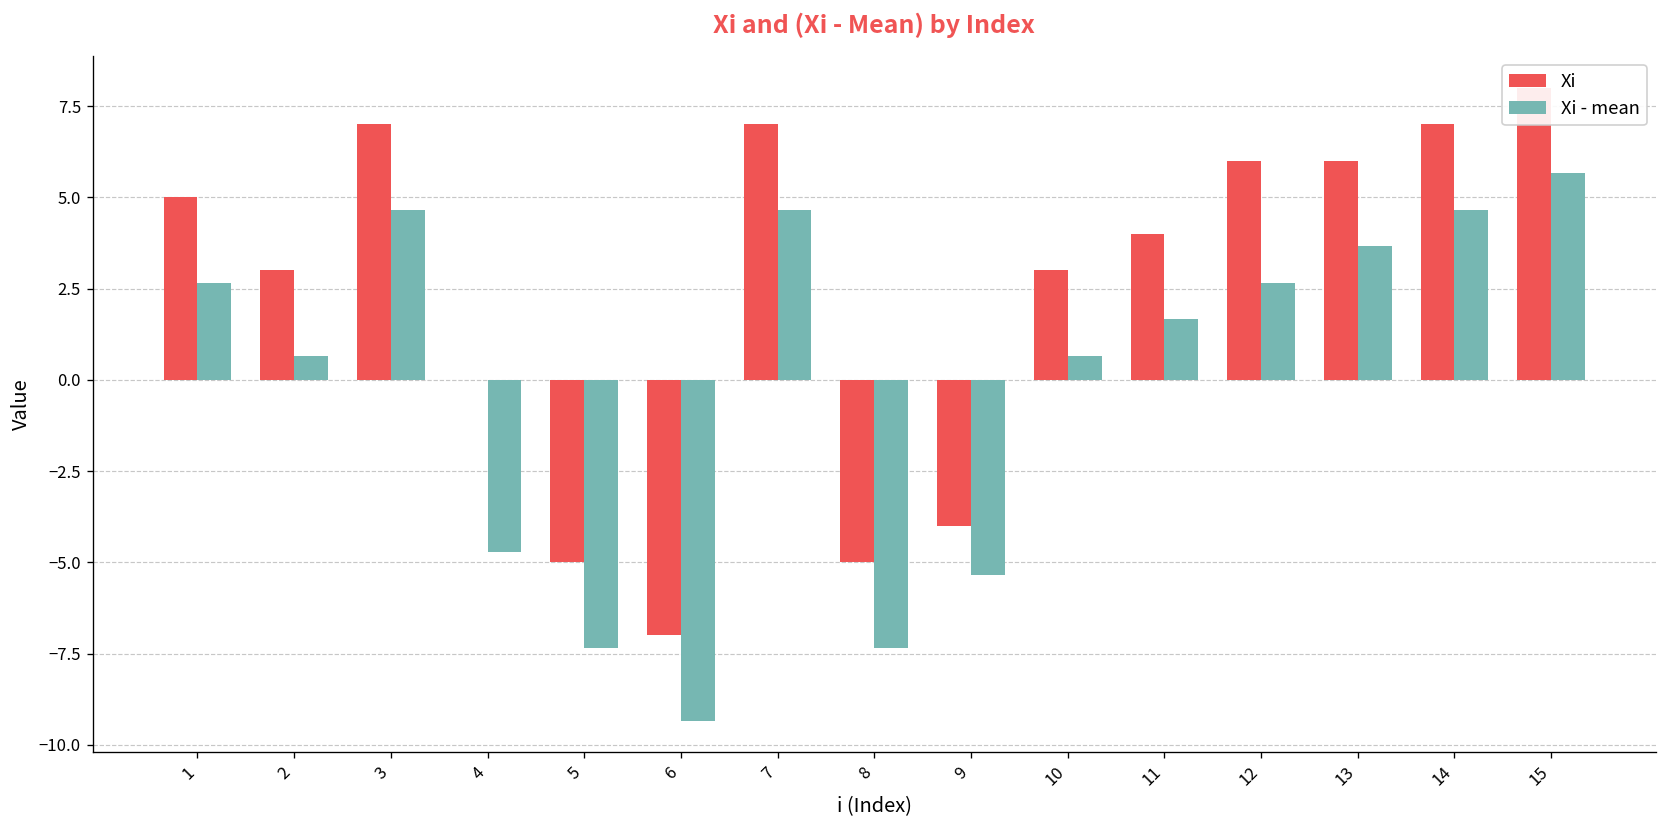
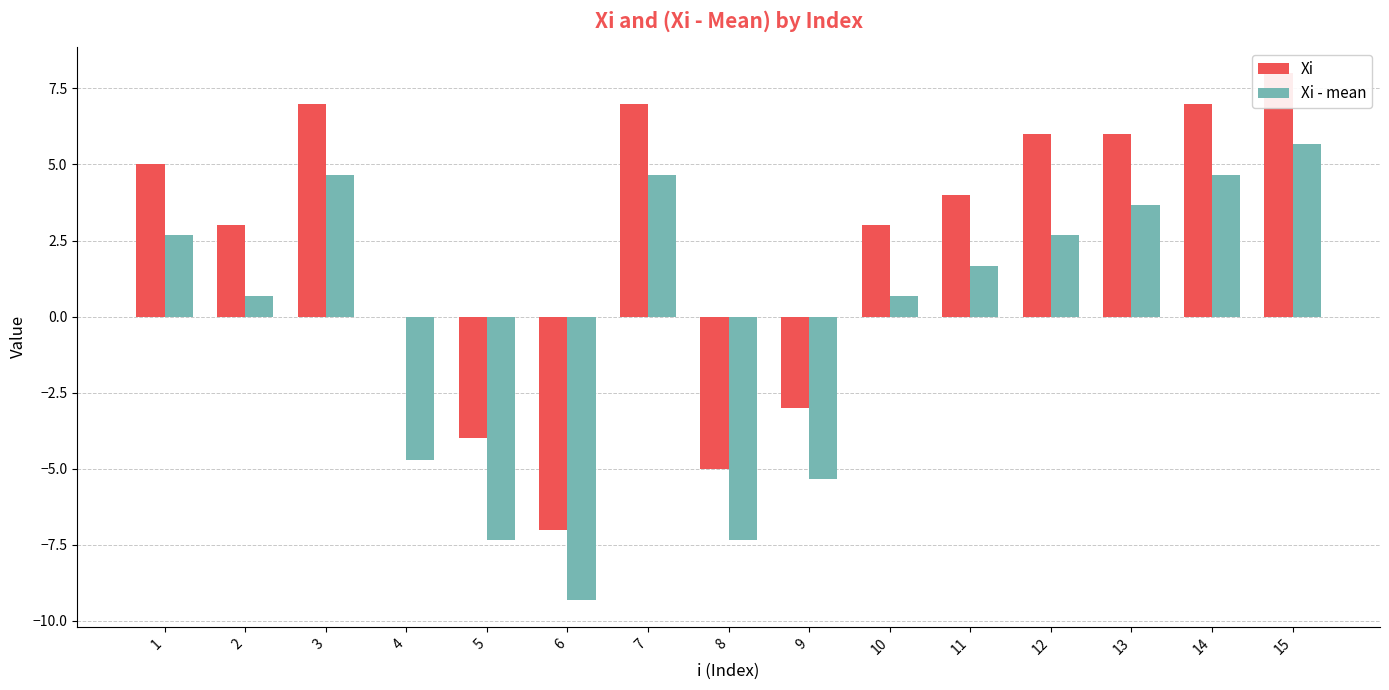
  {
    "Xi": {
      "1": 5,
      "2": 3,
      "3": 7,
      "4": 0,
-     "5": -5,
+     "5": -4,
      "6": -7,
      "7": 7,
      "8": -5,
-     "9": -4,
+     "9": -3,
      "10": 3,
      "11": 4,
      "12": 6,
      "13": 6,
      "14": 7
    },
    "Xi - mean": {
      "1": 2.7,
      "2": 0.7,
      "3": 4.7,
      "4": -4.7,
      "5": -7.3,
      "6": -9.3,
      "7": 4.7,
      "8": -7.3,
      "9": -5.3,
      "10": 0.7,
      "11": 1.7,
      "12": 2.7,
      "13": 3.7,
      "14": 4.7,
      "15": 5.7
    }
  }
